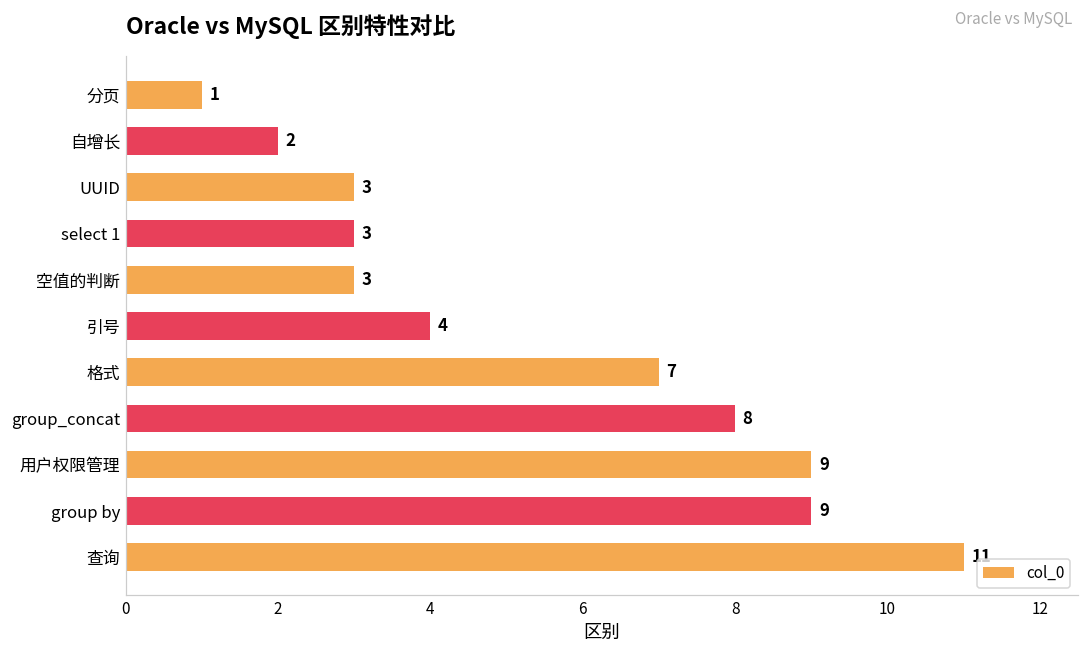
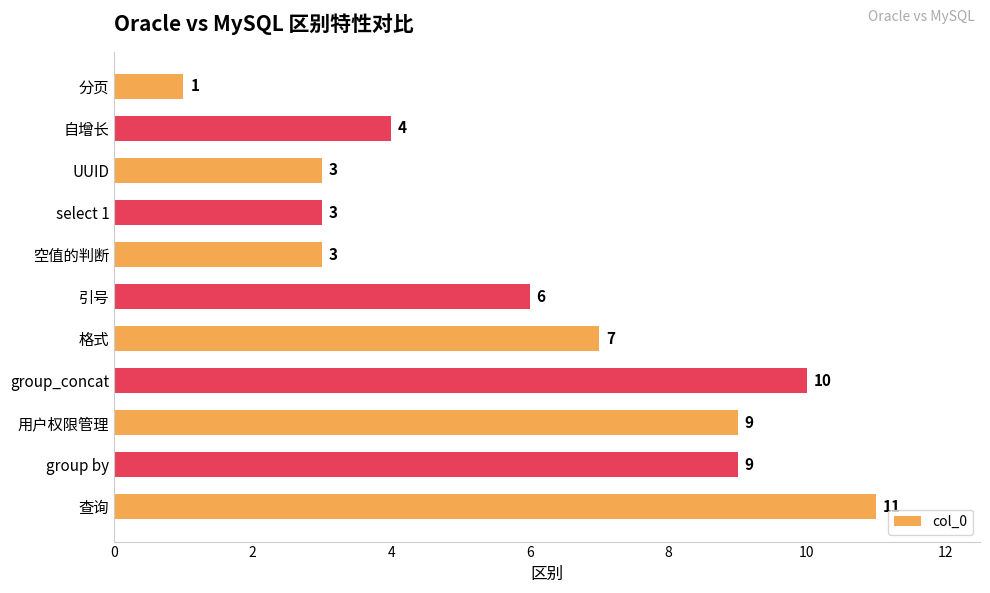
  {
    "分页": 1,
-   "自增长": 2,
+   "自增长": 4,
    "UUID": 3,
    "select 1": 3,
    "空值的判断": 3,
-   "引号": 4,
+   "引号": 6,
    "格式": 7,
-   "group_concat": 8,
+   "group_concat": 10,
    "用户权限管理": 9,
    "group by": 9
  }
